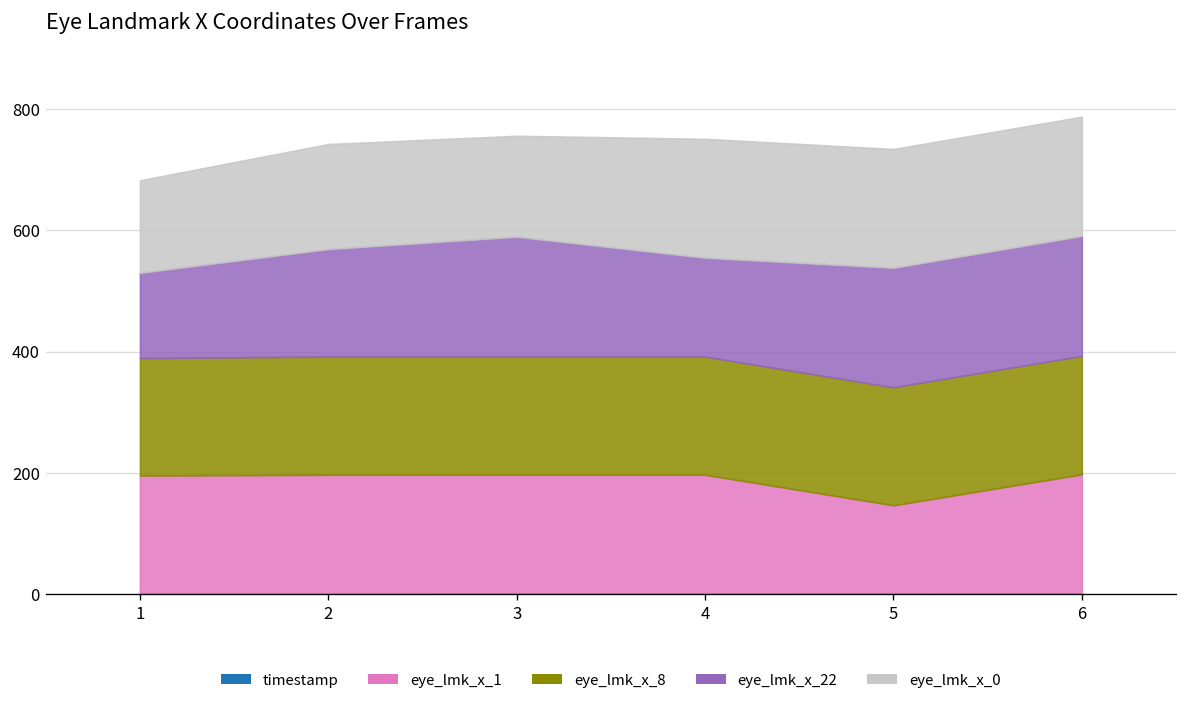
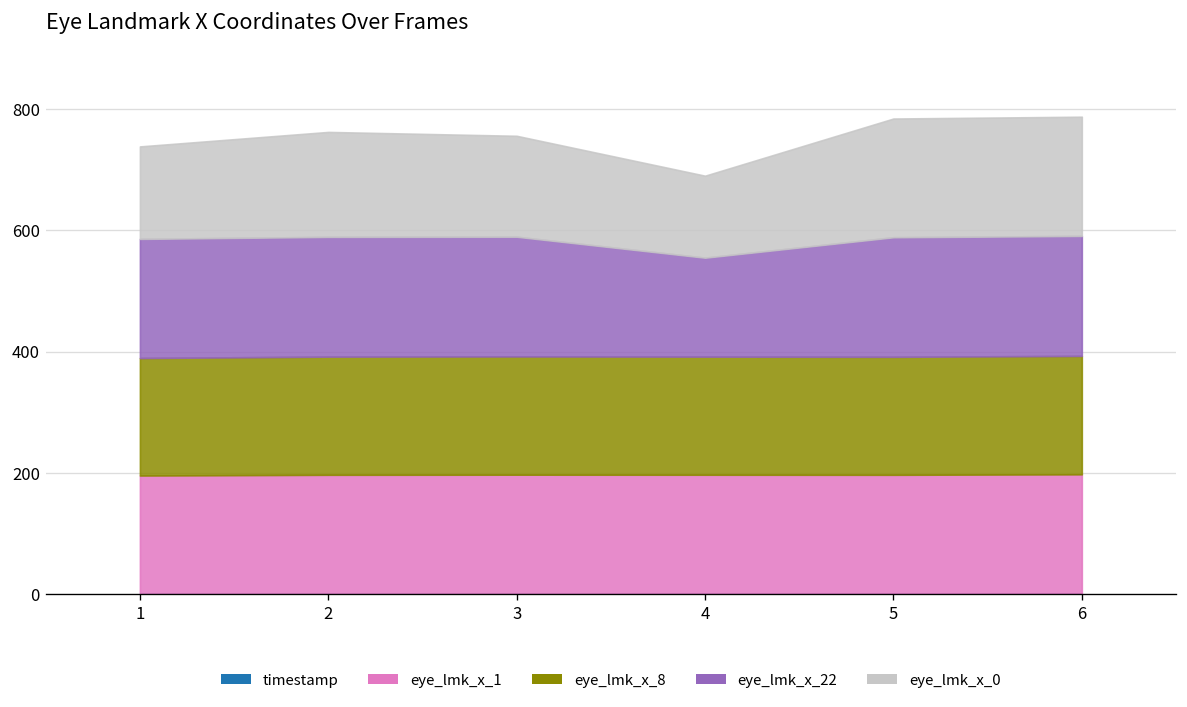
  {
    "timestamp": {
      "1": 0
    },
    "eye_lmk_x_1": {
      "1": 200,
      "2": 200,
      "3": 200,
      "4": 200,
-     "5": 150,
+     "5": 200,
      "6": 200
    },
    "eye_lmk_x_8": {
      "1": 190,
      "2": 190,
      "3": 200,
      "4": 190,
      "5": 190,
      "6": 200
    },
    "eye_lmk_x_22": {
-     "1": 140,
-     "2": 180,
+     "1": 200,
+     "2": 200,
      "3": 200,
      "4": 160,
      "5": 200,
      "6": 200
    },
    "eye_lmk_x_0": {
      "1": 150,
      "2": 170,
      "3": 170,
-     "4": 200,
+     "4": 140,
      "5": 200,
      "6": 200
    }
  }
